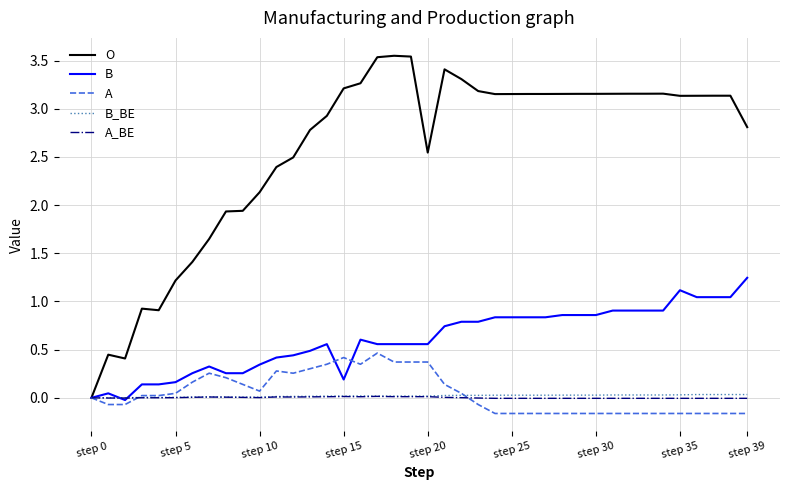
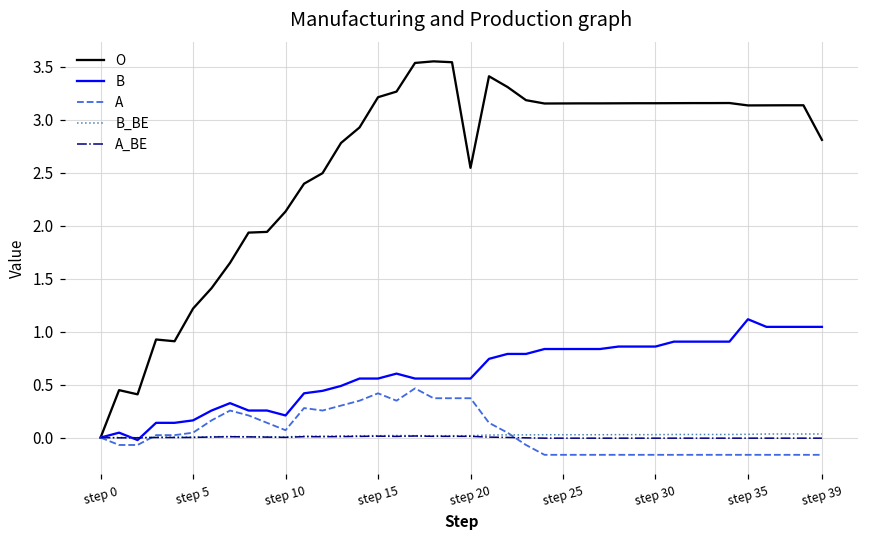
  {
    "O": {
      "step 5": 1.2,
      "step 10": 2.1,
      "step 15": 3.2,
      "step 20": 2.5,
      "step 25": 3.2,
      "step 30": 3.2,
      "step 35": 3.1,
      "step 39": 2.8
    },
    "B": {
      "step 5": 0.2,
-     "step 10": 0.3,
-     "step 15": 0.2,
+     "step 10": 0.2,
+     "step 15": 0.6,
      "step 20": 0.6,
      "step 25": 0.8,
      "step 30": 0.9,
      "step 35": 1.1,
-     "step 39": 1.2
+     "step 39": 1.0
    },
    "A_BE": {
      "step 25": 0.0,
      "step 30": 0.0,
      "step 35": 0.0,
      "step 39": 0.0
    }
  }
